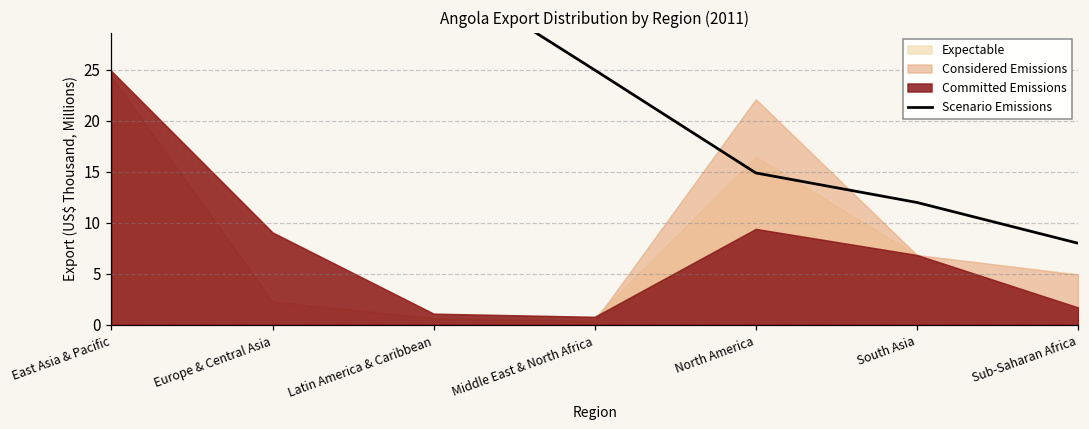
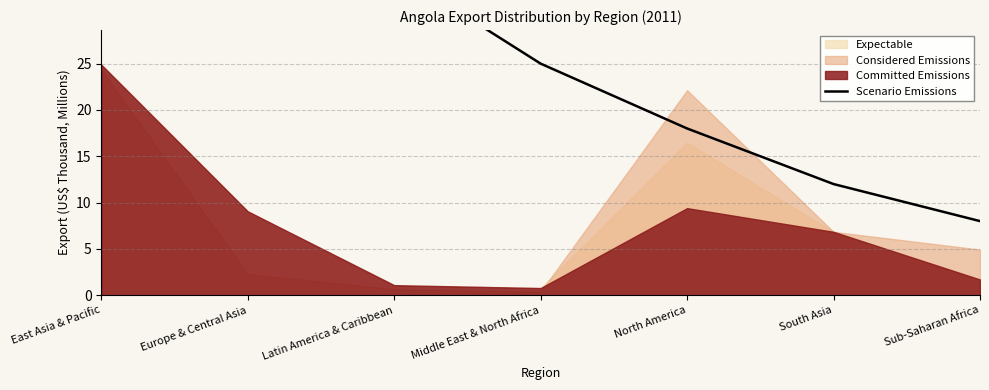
  {
    "Scenario Emissions": {
      "Middle East & North Africa": 25,
-     "North America": 15,
+     "North America": 18,
      "South Asia": 12,
      "Sub-Saharan Africa": 8
    },
    "Expectable": {
      "North America": 16
    },
    "Considered Emissions": {
      "East Asia & Pacific": 24,
      "Europe & Central Asia": 2,
      "Latin America & Caribbean": 1,
      "Middle East & North Africa": 0,
      "North America": 22,
      "Sub-Saharan Africa": 5
    },
    "Committed Emissions": {
      "North America": 9
    }
  }
